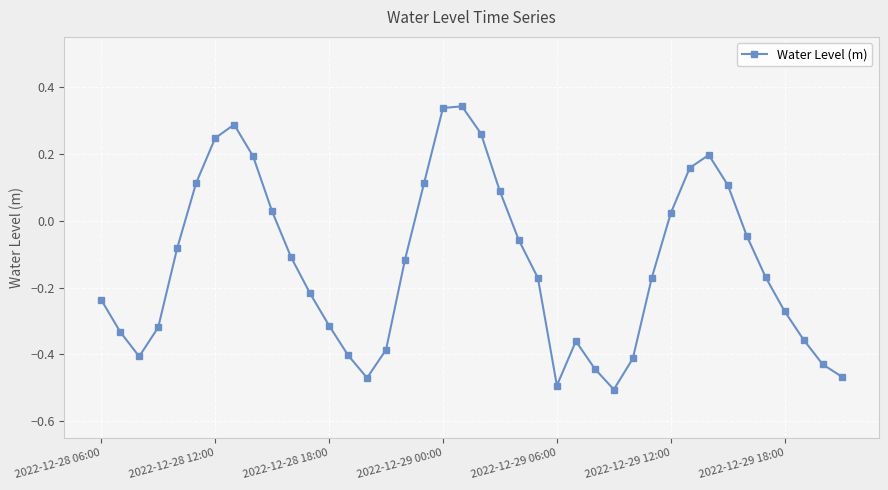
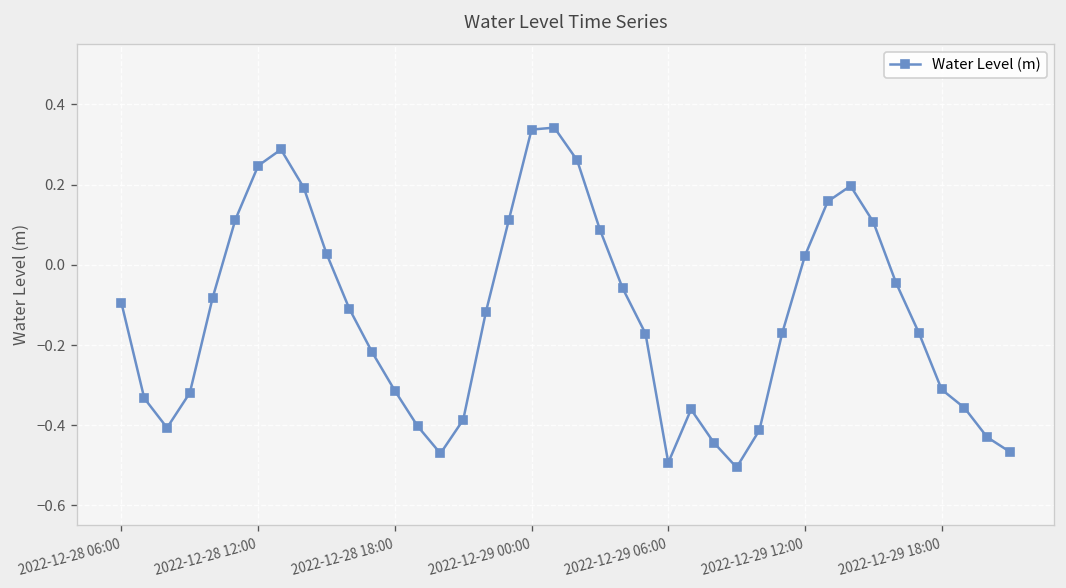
  {
-   "2022-12-28 06:00": -0.24,
+   "2022-12-28 06:00": -0.10,
    "2022-12-28 12:00": 0.25,
    "2022-12-28 18:00": -0.31,
    "2022-12-29 00:00": 0.34,
    "2022-12-29 06:00": -0.49,
    "2022-12-29 12:00": 0.02,
-   "2022-12-29 18:00": -0.27
+   "2022-12-29 18:00": -0.31
  }
